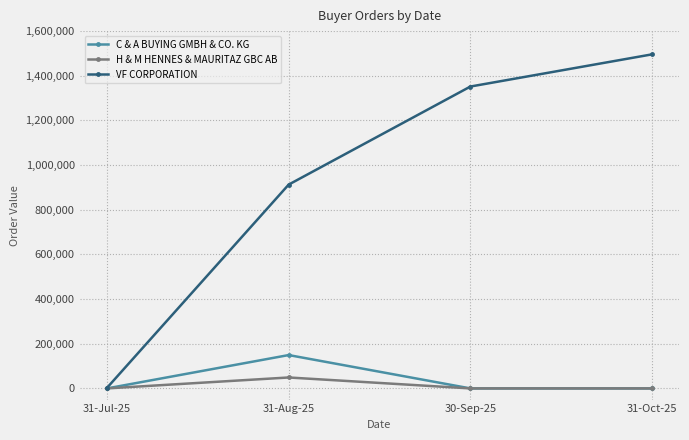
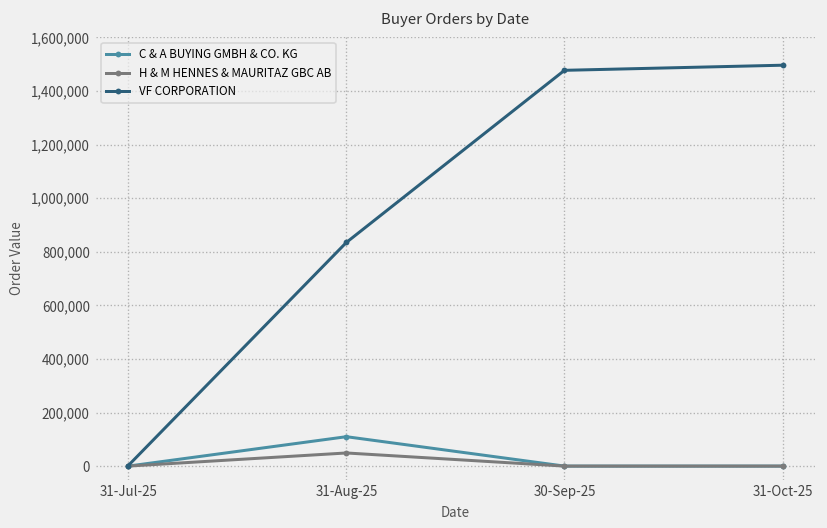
  {
    "C & A BUYING GMBH & CO. KG": {
-     "31-Aug-25": "150,000"
+     "31-Aug-25": "110,000"
    },
    "H & M HENNES & MAURITAZ GBC AB": {
      "31-Aug-25": "50,000"
    },
    "VF CORPORATION": {
-     "31-Aug-25": "910,000",
-     "30-Sep-25": "1,350,000",
+     "31-Aug-25": "830,000",
+     "30-Sep-25": "1,480,000",
      "31-Oct-25": "1,500,000"
    }
  }
